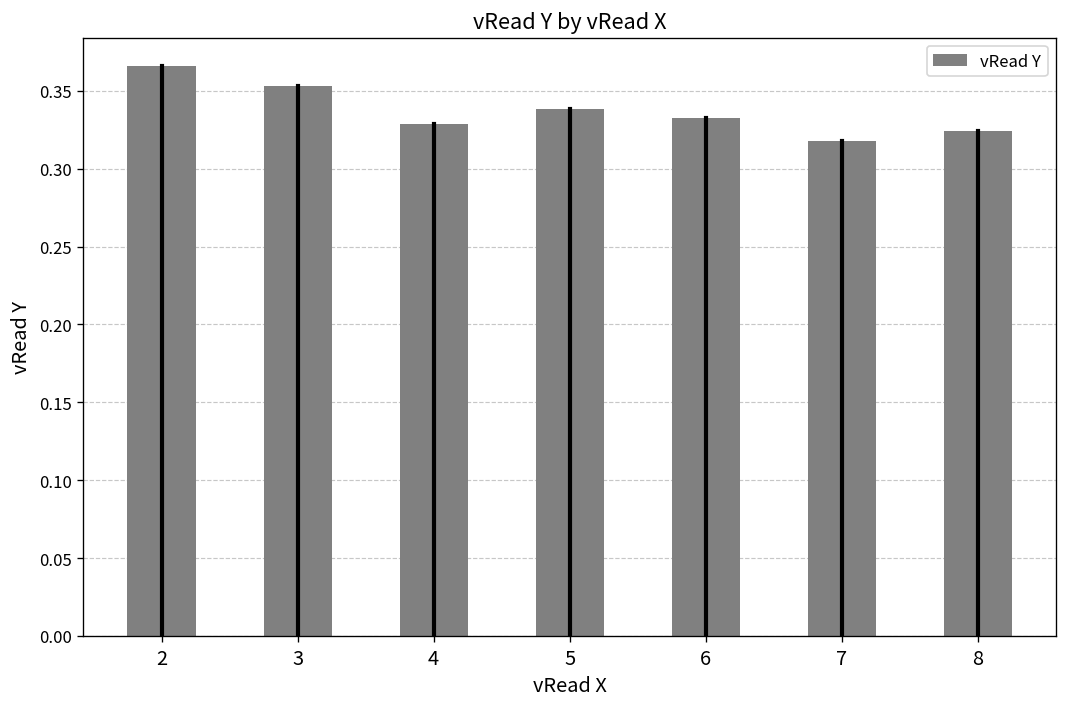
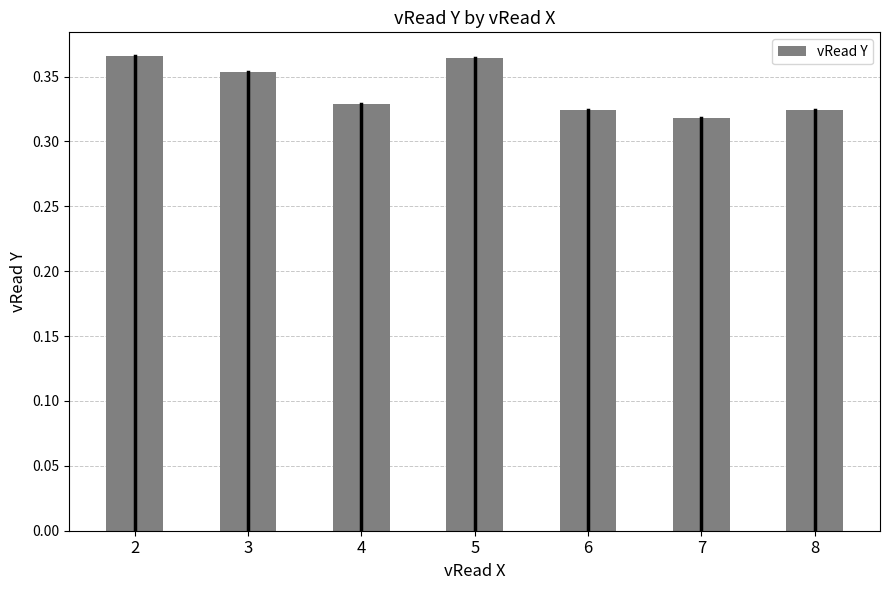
  {
    "vRead Y": {
      "2": 0.366,
      "3": 0.353,
      "4": 0.329,
-     "5": 0.338,
-     "6": 0.333,
+     "5": 0.364,
+     "6": 0.324,
      "7": 0.318,
      "8": 0.324
    }
  }
